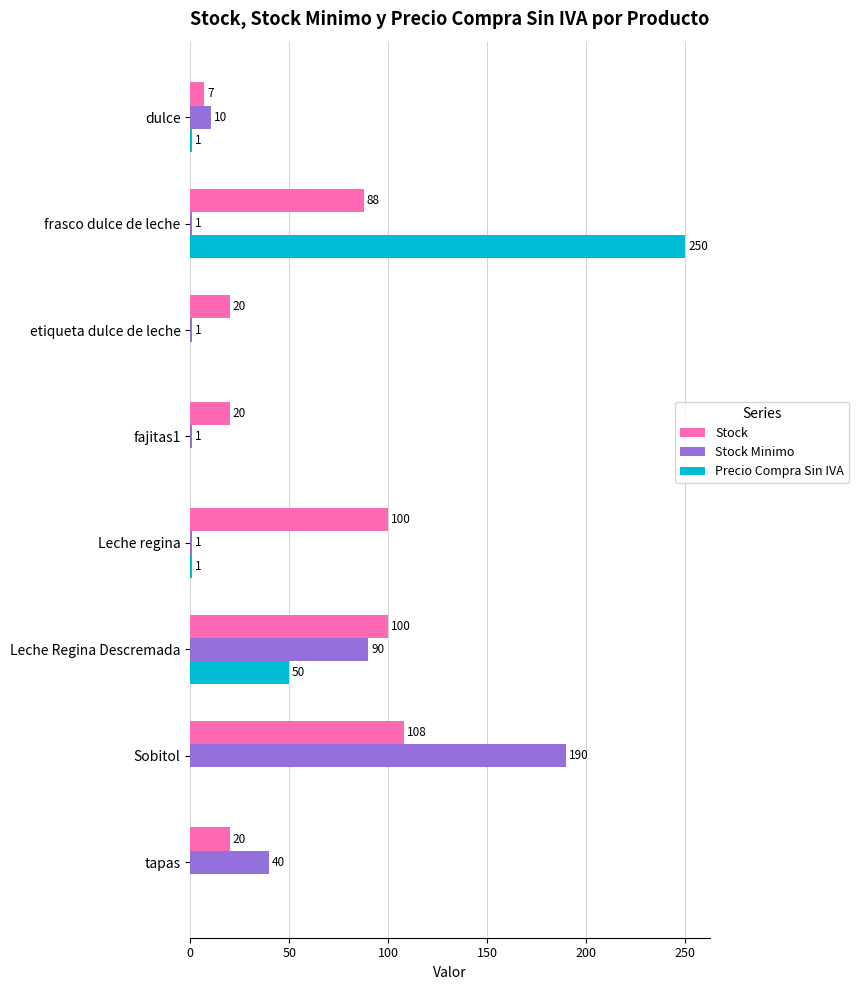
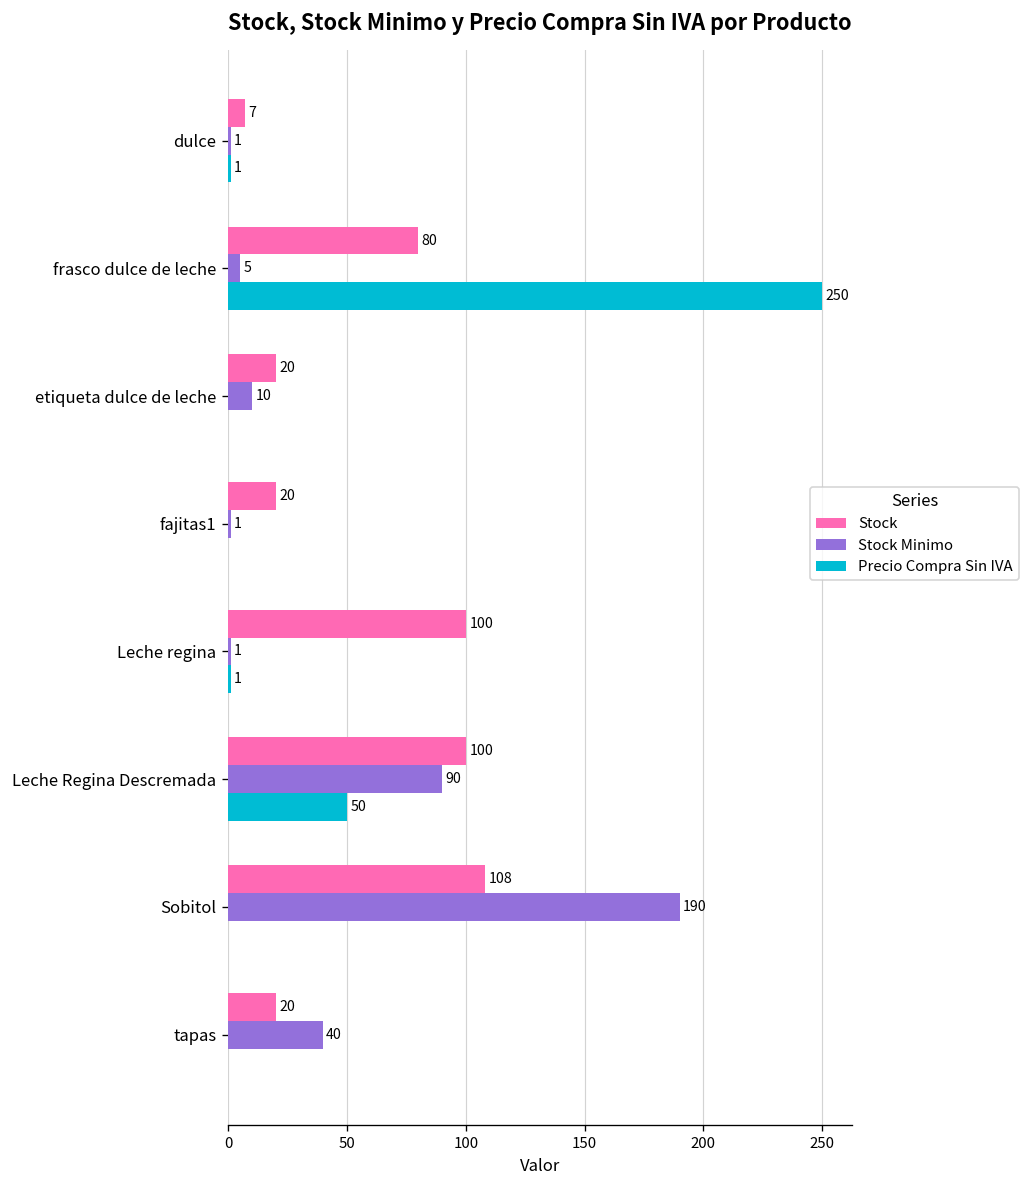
  {
    "Stock": {
      "dulce": 7,
-     "frasco dulce de leche": 88,
+     "frasco dulce de leche": 80,
      "etiqueta dulce de leche": 20,
      "fajitas1": 20,
      "Leche regina": 100,
      "Leche Regina Descremada": 100,
      "Sobitol": 108,
      "tapas": 20
    },
    "Stock Minimo": {
-     "dulce": 10,
-     "frasco dulce de leche": 1,
-     "etiqueta dulce de leche": 1,
+     "dulce": 1,
+     "frasco dulce de leche": 5,
+     "etiqueta dulce de leche": 10,
      "fajitas1": 1,
      "Leche regina": 1,
      "Leche Regina Descremada": 90,
      "Sobitol": 190,
      "tapas": 40
    },
    "Precio Compra Sin IVA": {
      "dulce": 1,
      "frasco dulce de leche": 250,
      "Leche regina": 1,
      "Leche Regina Descremada": 50
    }
  }
